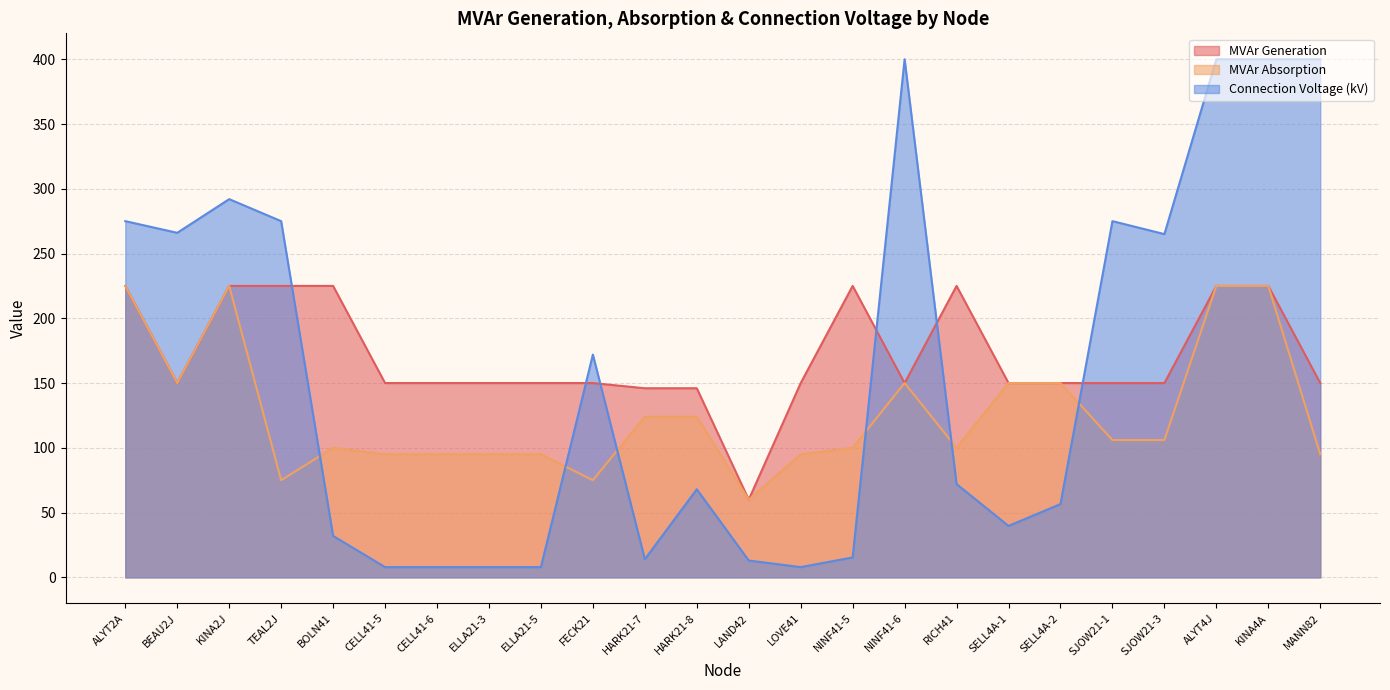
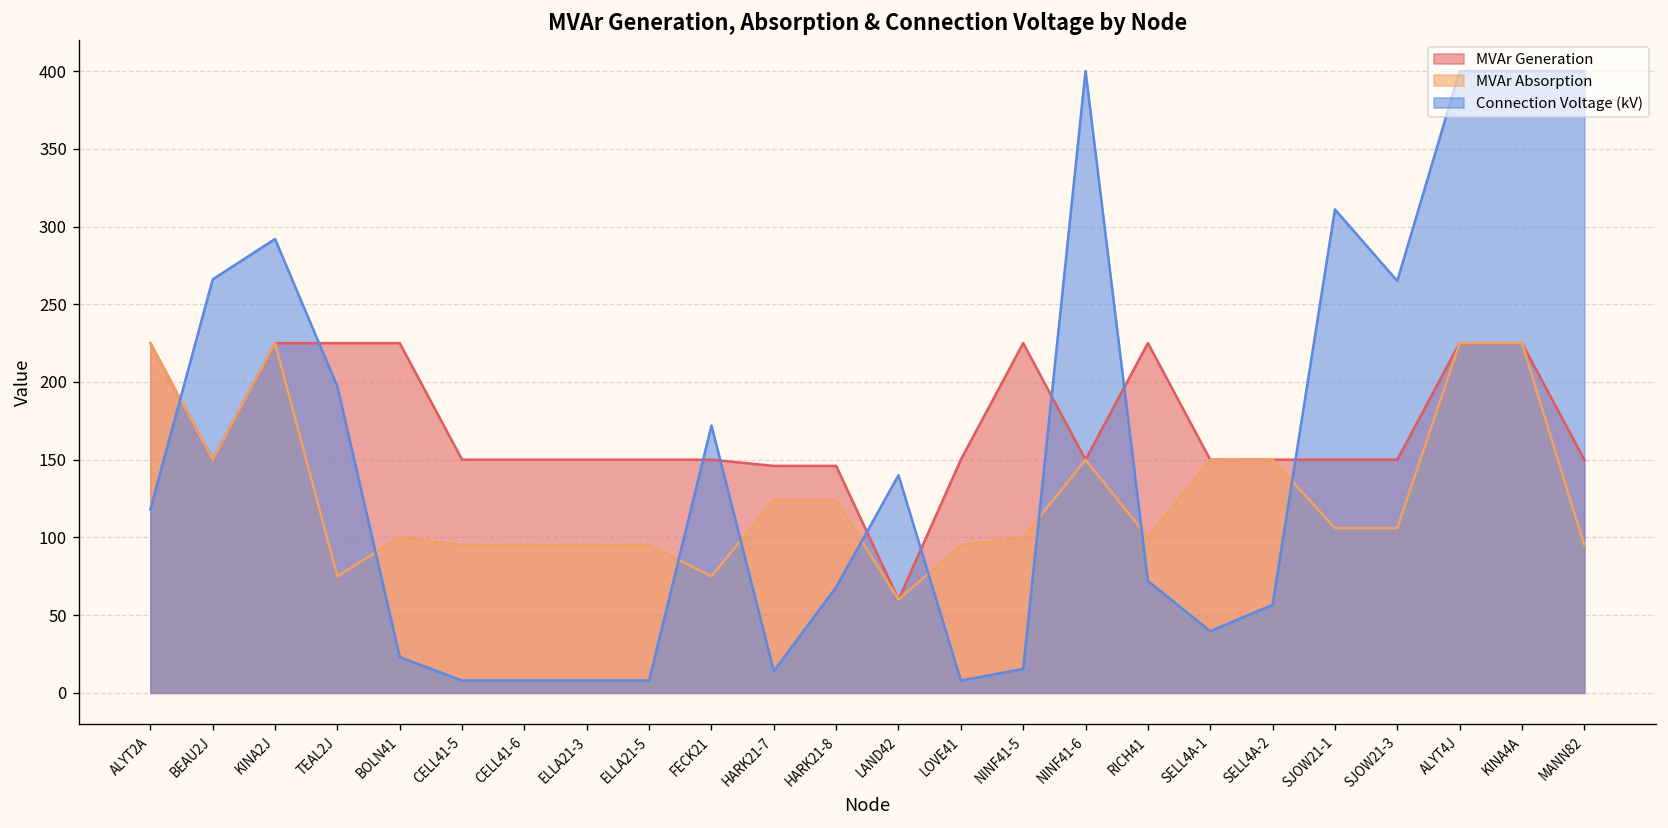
  {
    "Connection Voltage (kV)": {
-     "ALYT2A": 275,
+     "ALYT2A": 118,
      "BEAU2J": 266,
      "KINA2J": 292,
-     "TEAL2J": 275,
-     "BOLN41": 32,
+     "TEAL2J": 197,
+     "BOLN41": 23,
      "CELL41-5": 8,
      "CELL41-6": 8,
      "ELLA21-3": 8,
      "ELLA21-5": 8,
      "FECK21": 172,
      "HARK21-7": 14,
      "HARK21-8": 68,
-     "LAND42": 13,
+     "LAND42": 140,
      "LOVE41": 8,
      "NINF41-5": 15,
      "NINF41-6": 400,
      "RICH41": 72,
      "SELL4A-1": 40,
      "SELL4A-2": 57,
-     "SJOW21-1": 275,
+     "SJOW21-1": 311,
      "SJOW21-3": 265
    }
  }
